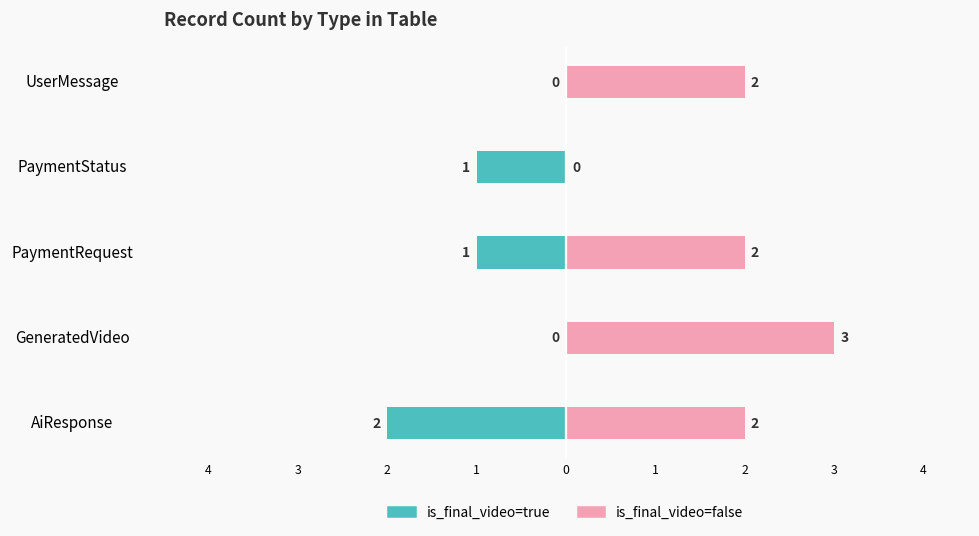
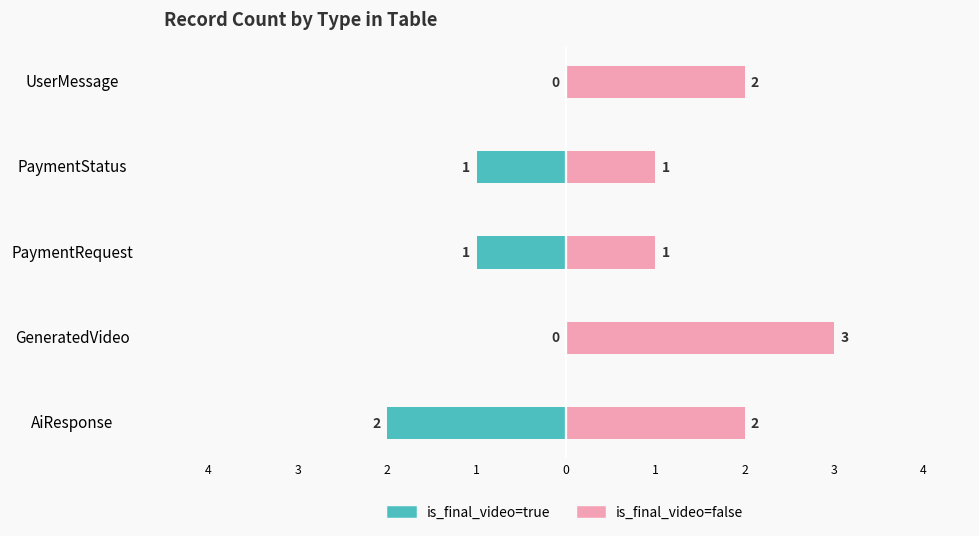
  {
    "is_final_video=true": {
      "UserMessage": 0,
      "GeneratedVideo": 0
    },
    "is_final_video=false": {
      "UserMessage": 2,
-     "PaymentStatus": 0,
-     "PaymentRequest": 2,
+     "PaymentStatus": 1,
+     "PaymentRequest": 1,
      "GeneratedVideo": 3,
      "AiResponse": 2
    }
  }
